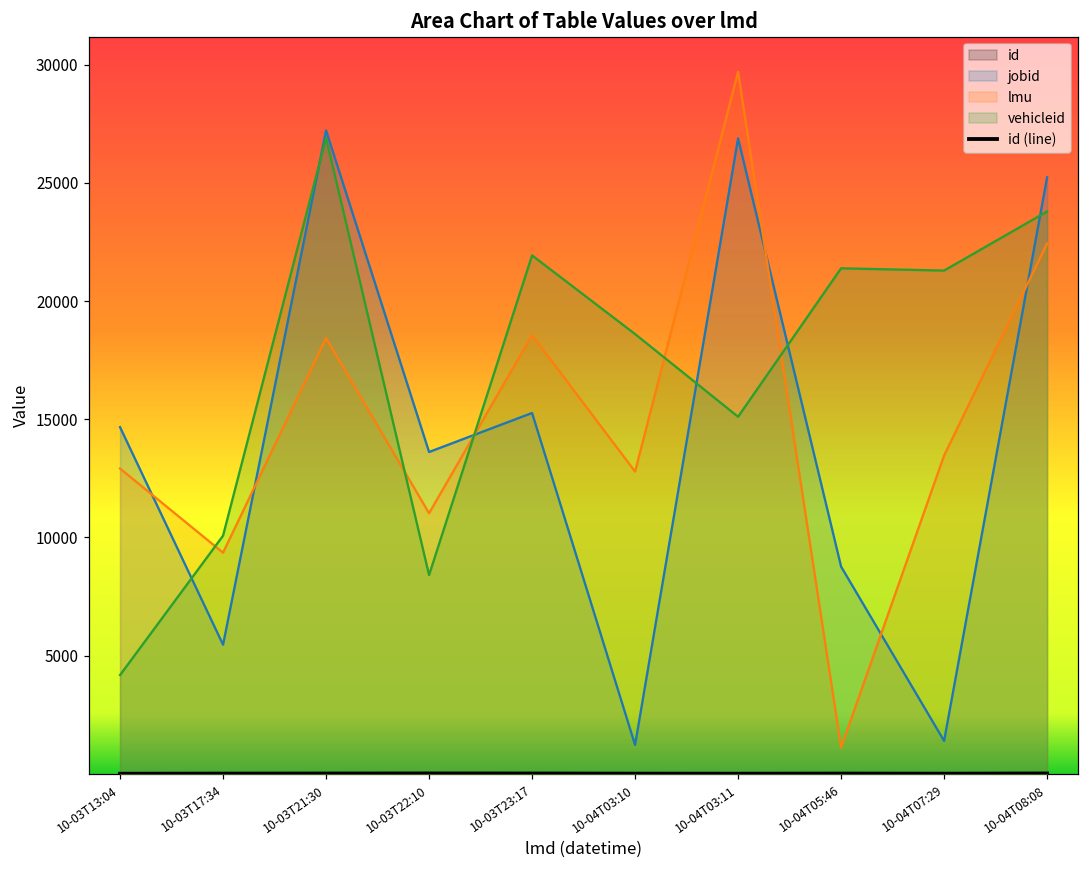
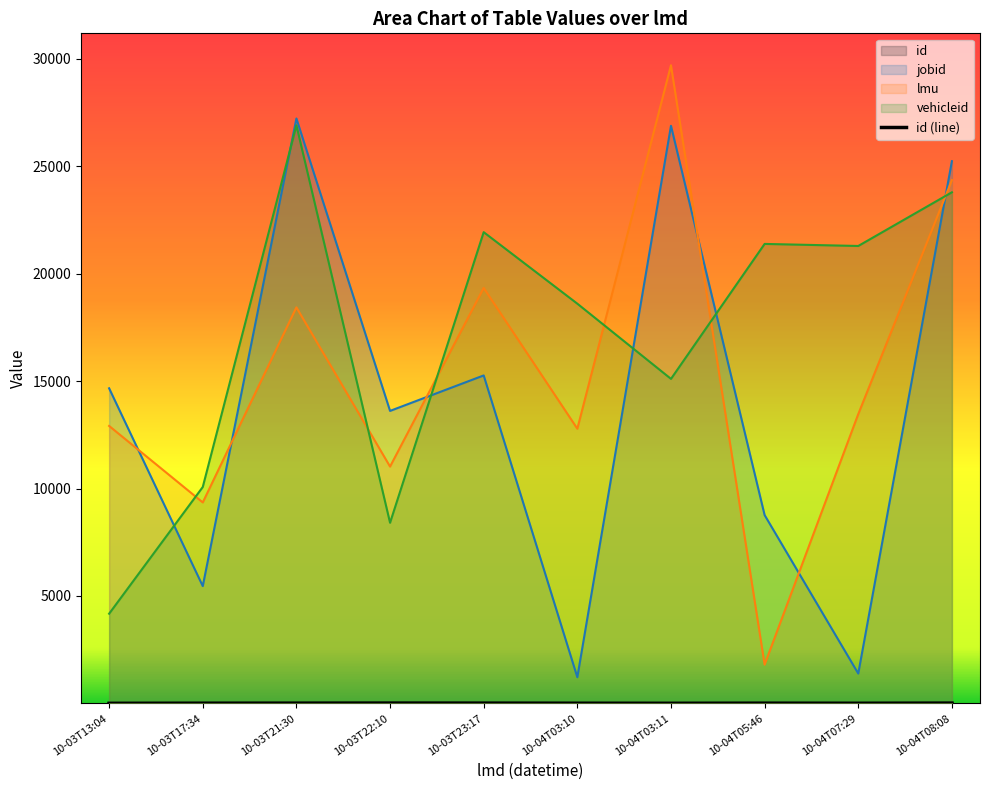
  {
    "lmu": {
      "10-03T13:04": 12900,
      "10-03T17:34": 9400,
      "10-03T21:30": 18400,
      "10-03T22:10": 11000,
-     "10-03T23:17": 18600,
+     "10-03T23:17": 19300,
      "10-04T03:10": 12800,
      "10-04T03:11": 29700,
-     "10-04T05:46": 1100,
+     "10-04T05:46": 1800,
      "10-04T07:29": 13500,
-     "10-04T08:08": 22400
+     "10-04T08:08": 24400
    }
  }
